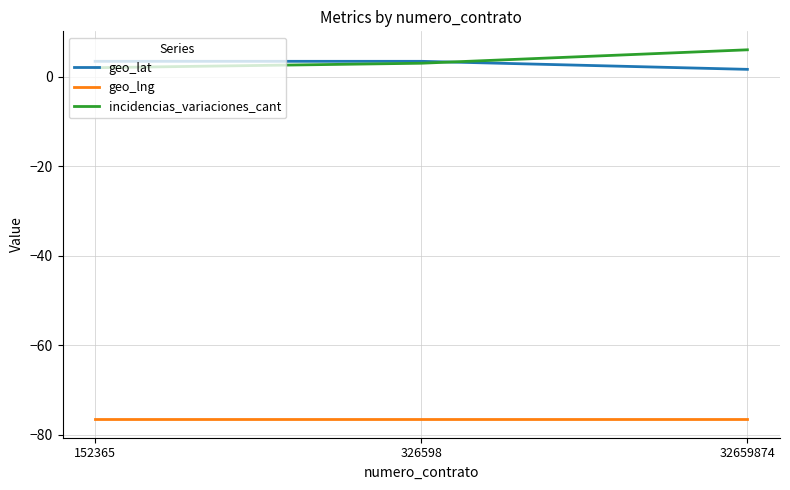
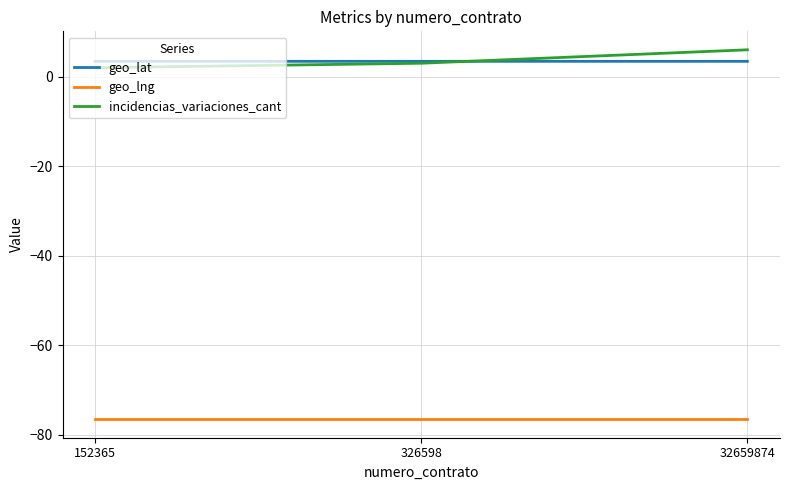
  {
    "geo_lat": {
-     "32659874": 2
+     "32659874": 3
    },
    "geo_lng": {
      "152365": -77,
      "326598": -77,
      "32659874": -77
    },
    "incidencias_variaciones_cant": {
      "32659874": 6
    }
  }
